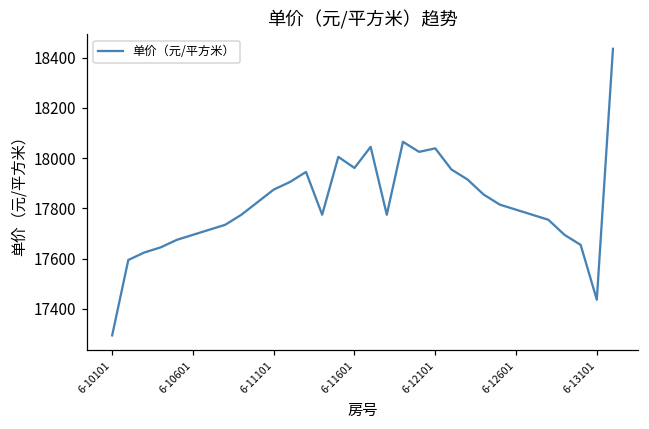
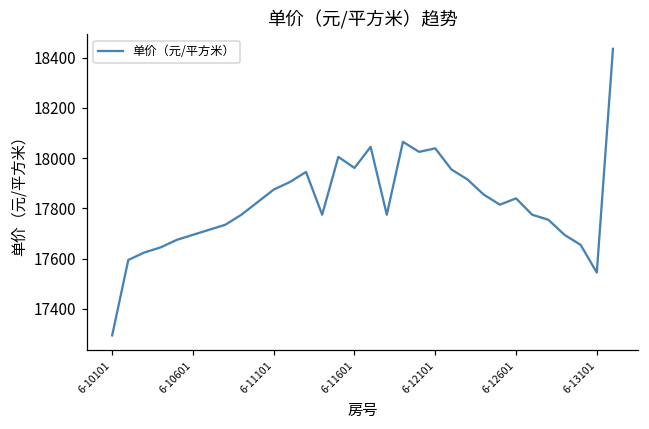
  {
    "6-10101": 17300,
    "6-10601": 17700,
    "6-11101": 17880,
    "6-11601": 17960,
    "6-12101": 18040,
-   "6-12601": 17800,
-   "6-13101": 17440
+   "6-12601": 17840,
+   "6-13101": 17550
  }
